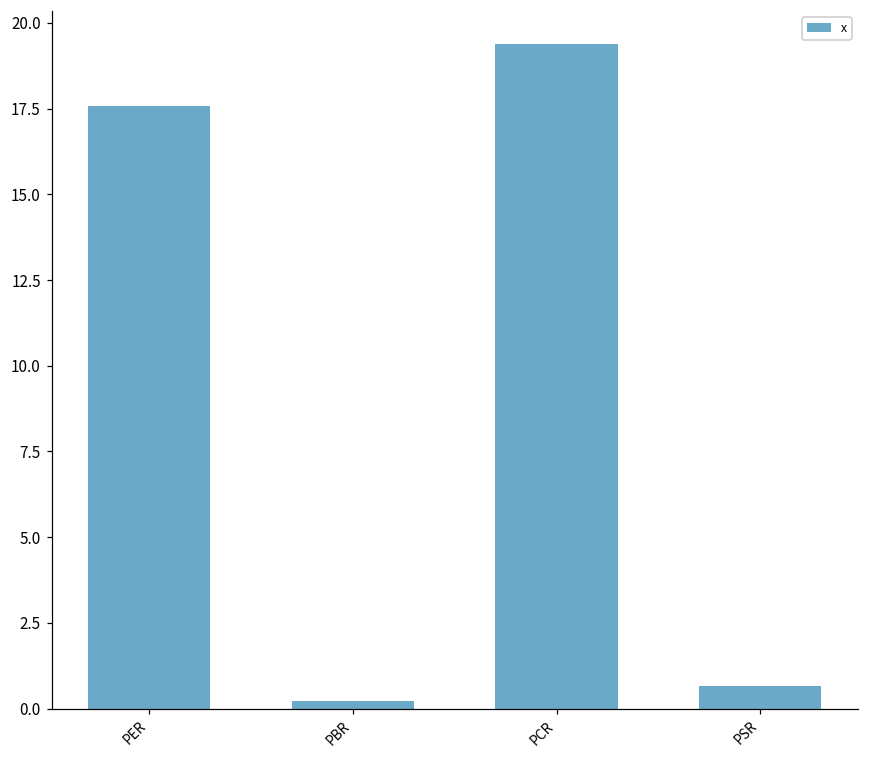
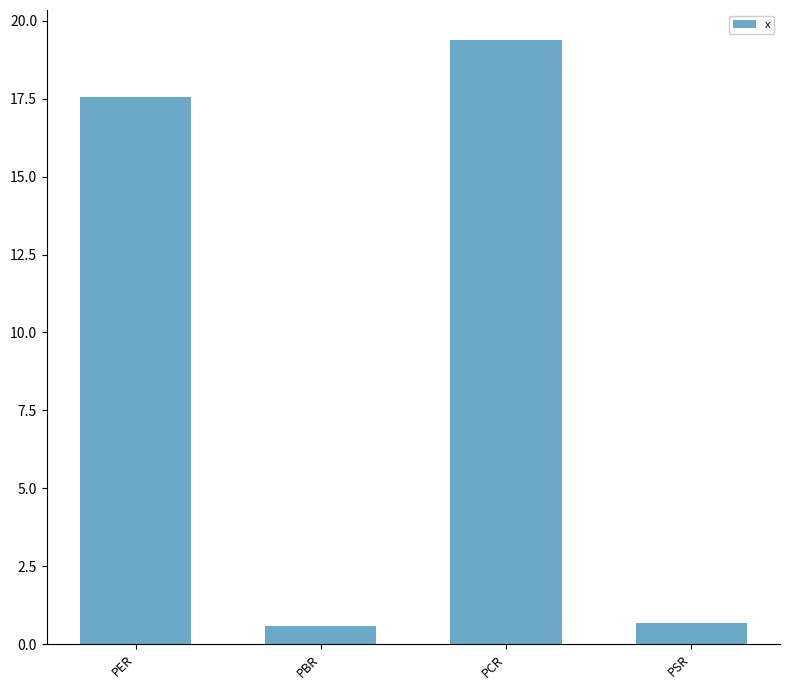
  {
    "PER": 17.6,
-   "PBR": 0.2,
+   "PBR": 0.6,
    "PCR": 19.4,
    "PSR": 0.7
  }
